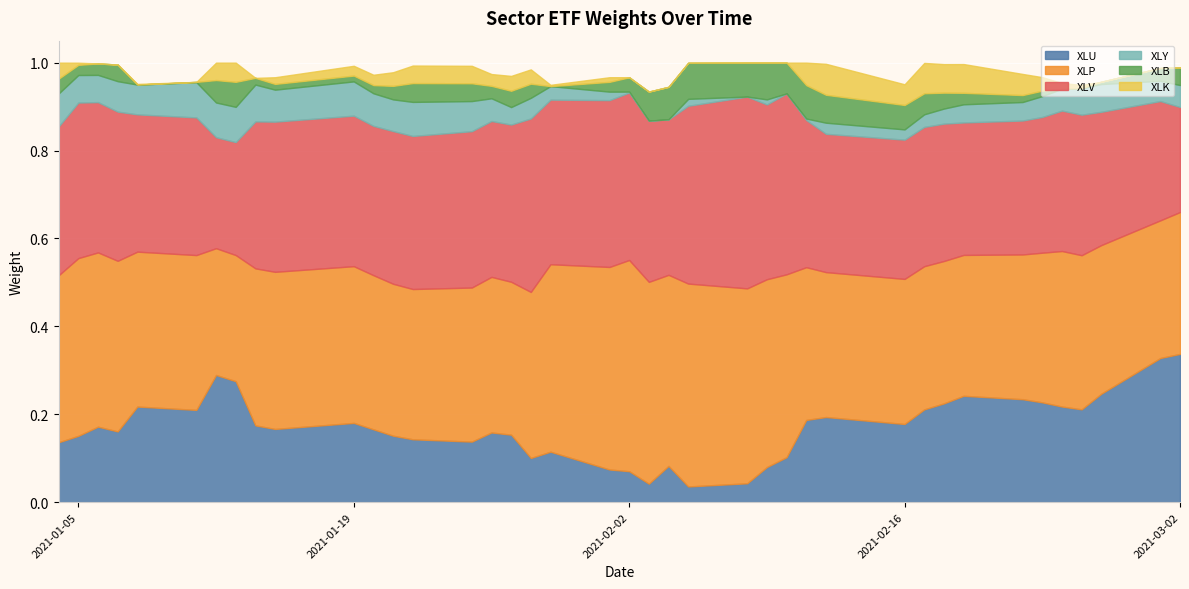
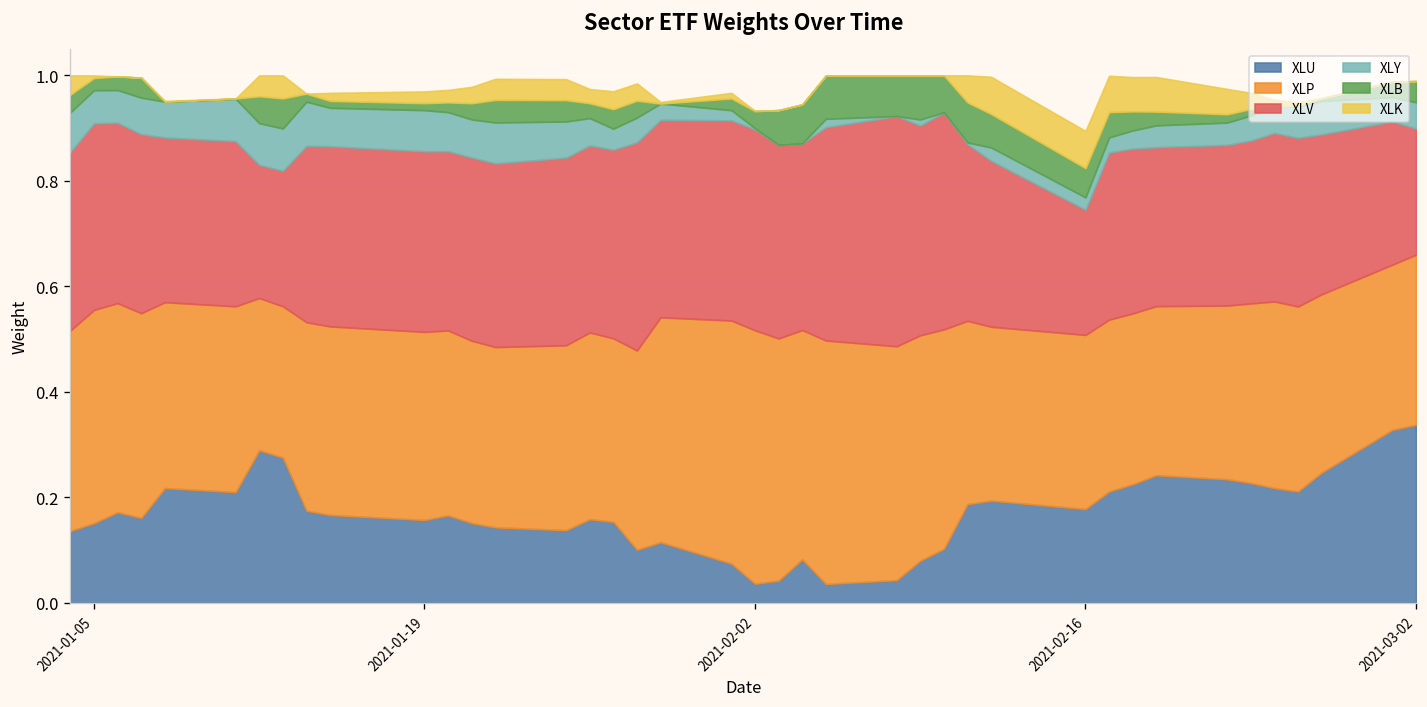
  {
    "XLU": {
      "2021-01-05": 0.15,
-     "2021-01-19": 0.18,
-     "2021-02-02": 0.07,
+     "2021-01-19": 0.16,
+     "2021-02-02": 0.04,
      "2021-02-16": 0.18,
      "2021-03-02": 0.34
    },
    "XLP": {
      "2021-01-05": 0.40,
      "2021-01-19": 0.36,
      "2021-02-02": 0.48,
      "2021-02-16": 0.33,
      "2021-03-02": 0.32
    },
    "XLV": {
      "2021-01-05": 0.35,
      "2021-01-19": 0.34,
-     "2021-02-16": 0.32,
+     "2021-02-16": 0.24,
      "2021-03-02": 0.24
    },
    "XLY": {
      "2021-01-05": 0.06,
      "2021-01-19": 0.08,
      "2021-02-16": 0.02,
      "2021-03-02": 0.05
    },
    "XLB": {
      "2021-01-19": 0.01,
      "2021-02-16": 0.06
    },
    "XLK": {
      "2021-01-19": 0.02,
-     "2021-02-16": 0.05
+     "2021-02-16": 0.07
    }
  }
